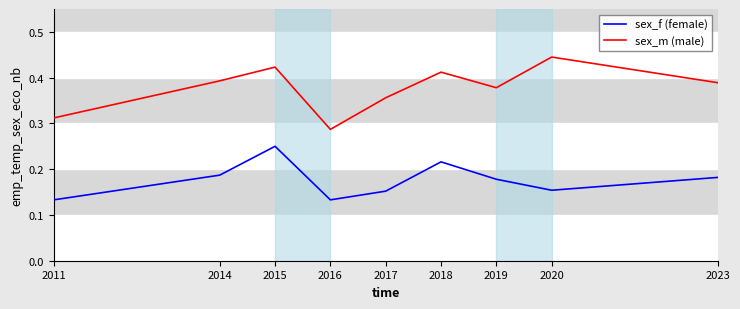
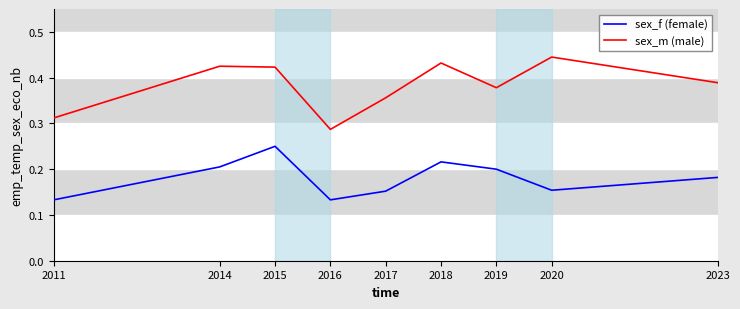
  {
    "sex_f (female)": {
      "2011": 0.13,
-     "2014": 0.19,
+     "2014": 0.21,
      "2015": 0.25,
      "2016": 0.13,
      "2017": 0.15,
      "2018": 0.22,
-     "2019": 0.18,
+     "2019": 0.20,
      "2020": 0.15,
      "2023": 0.18
    },
    "sex_m (male)": {
      "2011": 0.31,
-     "2014": 0.39,
+     "2014": 0.43,
      "2015": 0.42,
      "2016": 0.29,
      "2017": 0.36,
-     "2018": 0.41,
+     "2018": 0.43,
      "2019": 0.38,
      "2020": 0.45,
      "2023": 0.39
    }
  }
